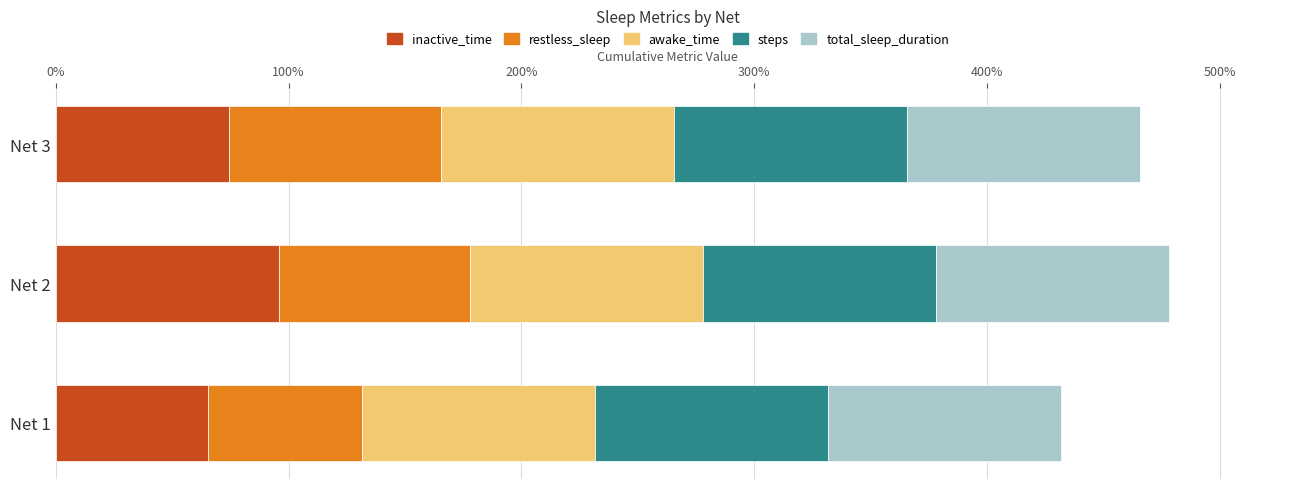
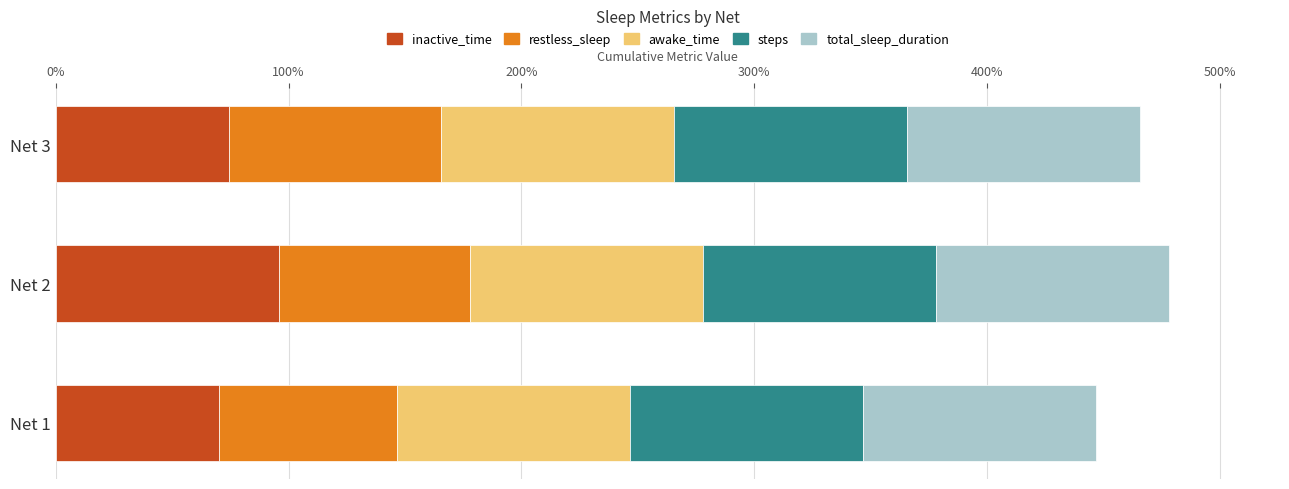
  {
    "inactive_time": {
      "Net 3": "74%",
      "Net 2": "96%",
-     "Net 1": "66%"
+     "Net 1": "70%"
    },
    "restless_sleep": {
      "Net 3": "91%",
      "Net 2": "82%",
-     "Net 1": "66%"
+     "Net 1": "76%"
    },
    "awake_time": {
      "Net 3": "100%",
      "Net 2": "100%",
      "Net 1": "100%"
    },
    "steps": {
      "Net 3": "100%",
      "Net 2": "100%",
      "Net 1": "100%"
    },
    "total_sleep_duration": {
      "Net 3": "100%",
      "Net 2": "100%",
      "Net 1": "100%"
    }
  }
